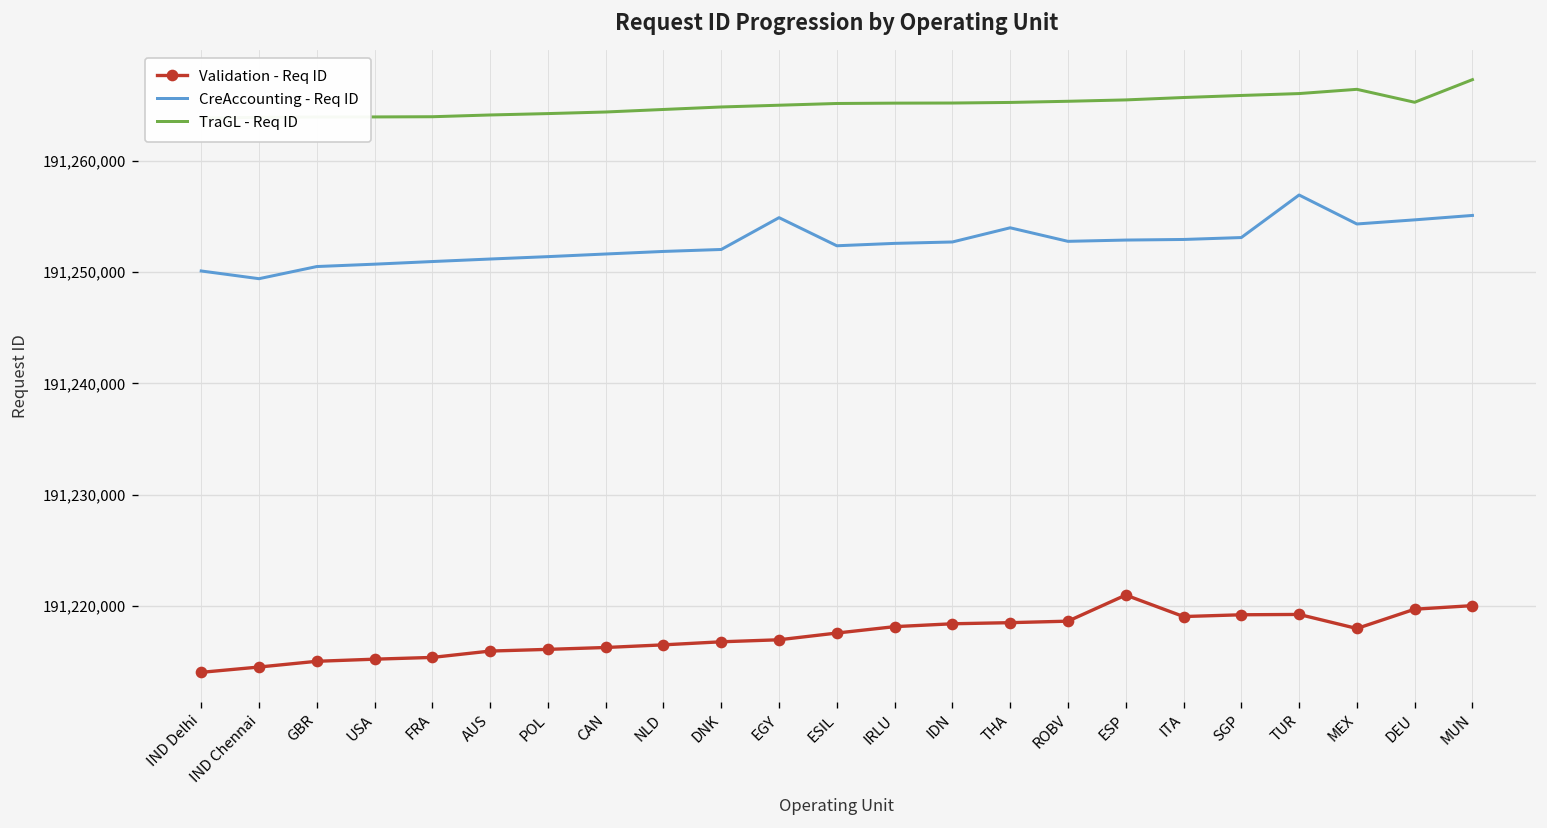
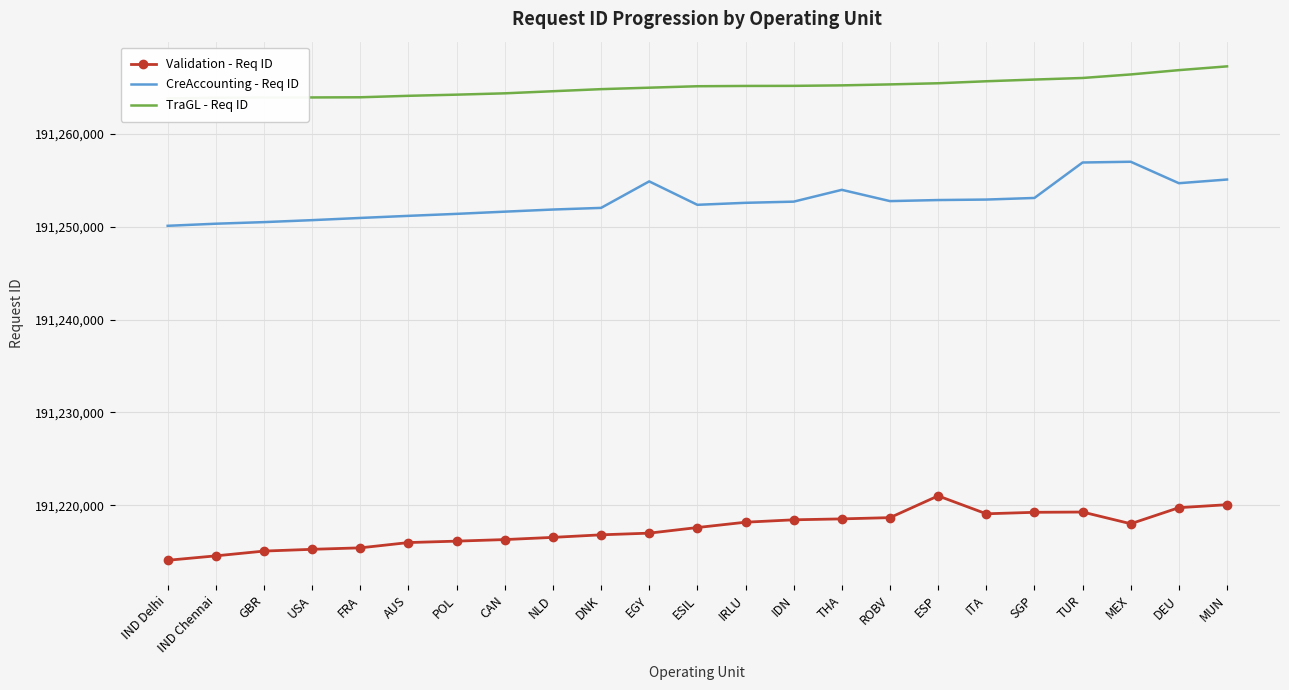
  {
    "Validation - Req ID": {
      "IND Delhi": "191,214,000",
      "IND Chennai": "191,215,000",
      "GBR": "191,215,000",
      "USA": "191,215,000",
      "FRA": "191,215,000",
      "AUS": "191,216,000",
      "POL": "191,216,000",
      "CAN": "191,216,000",
      "NLD": "191,217,000",
      "DNK": "191,217,000",
      "EGY": "191,217,000",
      "ESIL": "191,218,000",
      "IRLU": "191,218,000",
      "IDN": "191,218,000",
      "THA": "191,219,000",
      "ROBV": "191,219,000",
      "ESP": "191,221,000",
      "ITA": "191,219,000",
      "SGP": "191,219,000",
      "TUR": "191,219,000",
      "MEX": "191,218,000",
      "DEU": "191,220,000",
      "MUN": "191,220,000"
    },
    "CreAccounting - Req ID": {
      "IND Delhi": "191,250,000",
-     "IND Chennai": "191,249,000",
+     "IND Chennai": "191,250,000",
      "GBR": "191,250,000",
      "USA": "191,251,000",
      "FRA": "191,251,000",
      "AUS": "191,251,000",
      "POL": "191,251,000",
      "CAN": "191,252,000",
      "NLD": "191,252,000",
      "DNK": "191,252,000",
      "EGY": "191,255,000",
      "ESIL": "191,252,000",
      "IRLU": "191,253,000",
      "IDN": "191,253,000",
      "THA": "191,254,000",
      "ROBV": "191,253,000",
      "ESP": "191,253,000",
      "ITA": "191,253,000",
      "SGP": "191,253,000",
      "TUR": "191,257,000",
-     "MEX": "191,254,000",
+     "MEX": "191,257,000",
      "DEU": "191,255,000",
      "MUN": "191,255,000"
    },
    "TraGL - Req ID": {
      "USA": "191,264,000",
      "FRA": "191,264,000",
      "AUS": "191,264,000",
      "POL": "191,264,000",
      "CAN": "191,264,000",
      "NLD": "191,265,000",
      "DNK": "191,265,000",
      "EGY": "191,265,000",
      "ESIL": "191,265,000",
      "IRLU": "191,265,000",
      "IDN": "191,265,000",
      "THA": "191,265,000",
      "ROBV": "191,265,000",
      "ESP": "191,265,000",
      "ITA": "191,266,000",
      "SGP": "191,266,000",
      "TUR": "191,266,000",
      "MEX": "191,266,000",
-     "DEU": "191,265,000",
+     "DEU": "191,267,000",
      "MUN": "191,267,000"
    }
  }
